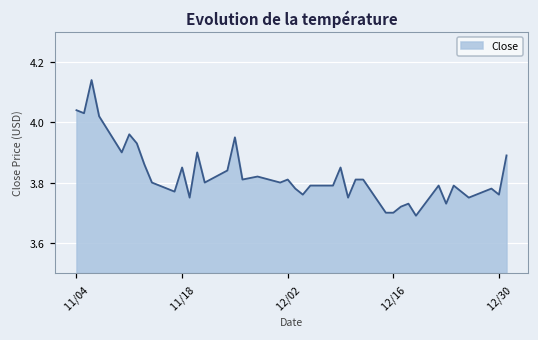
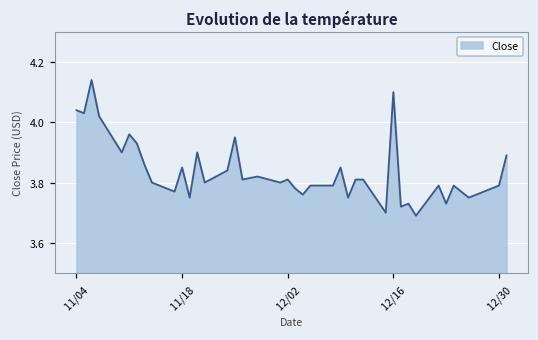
  {
    "11/04": 4.04,
    "11/18": 3.85,
    "12/02": 3.81,
-   "12/16": 3.7,
-   "12/30": 3.76
+   "12/16": 4.1,
+   "12/30": 3.79
  }
